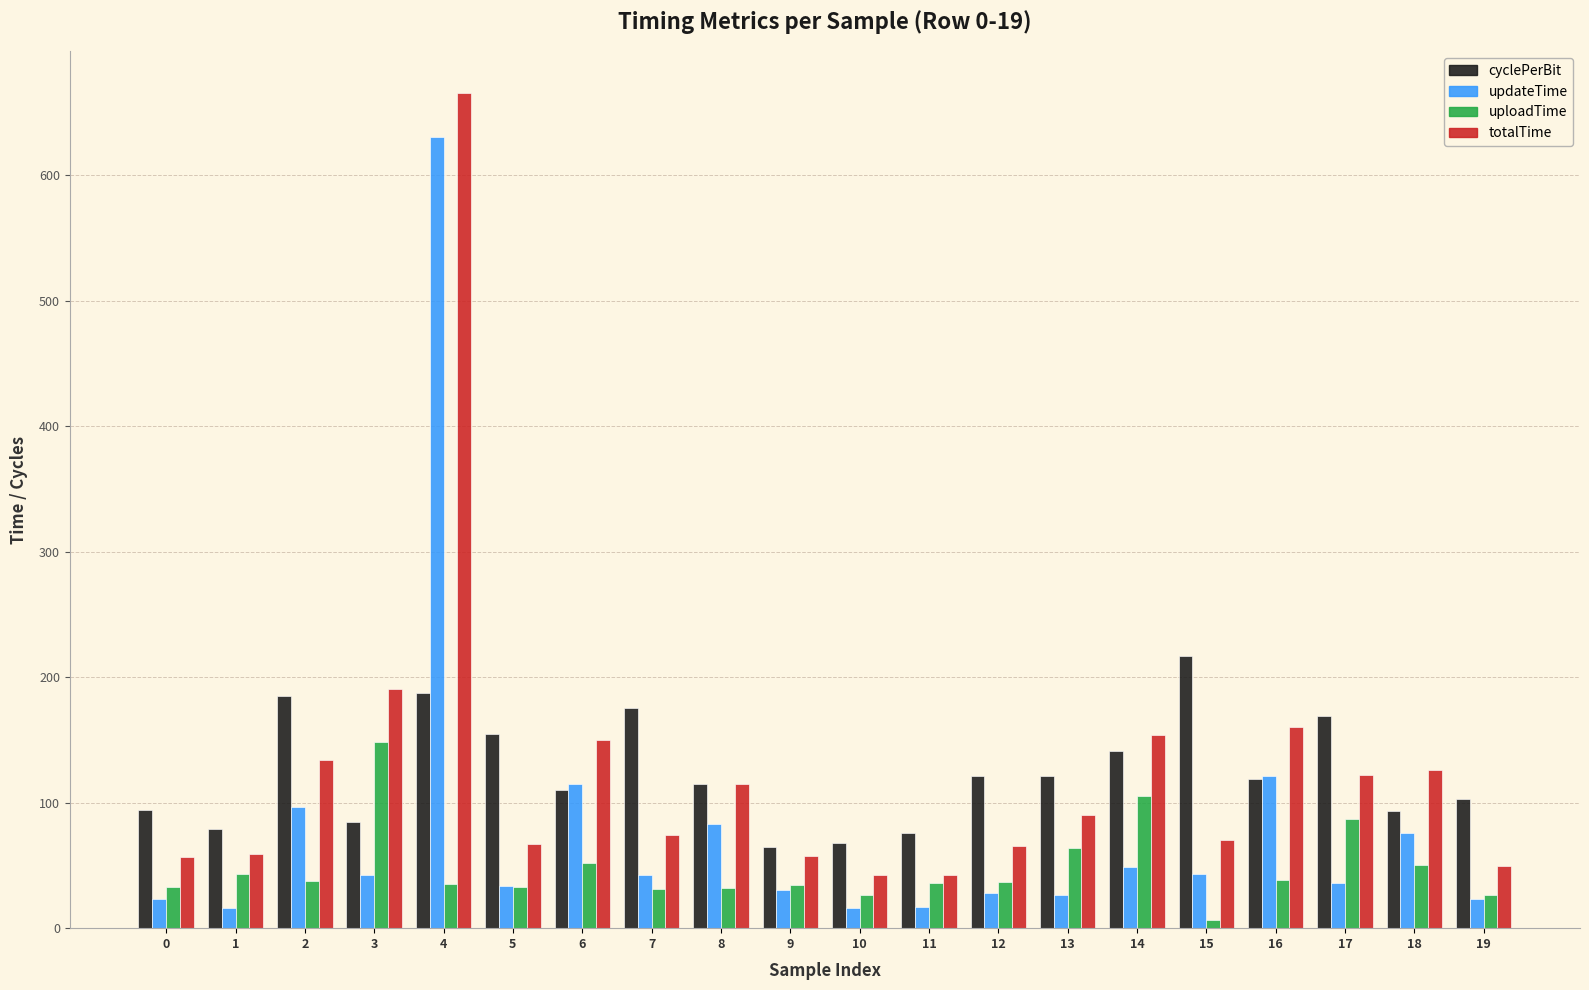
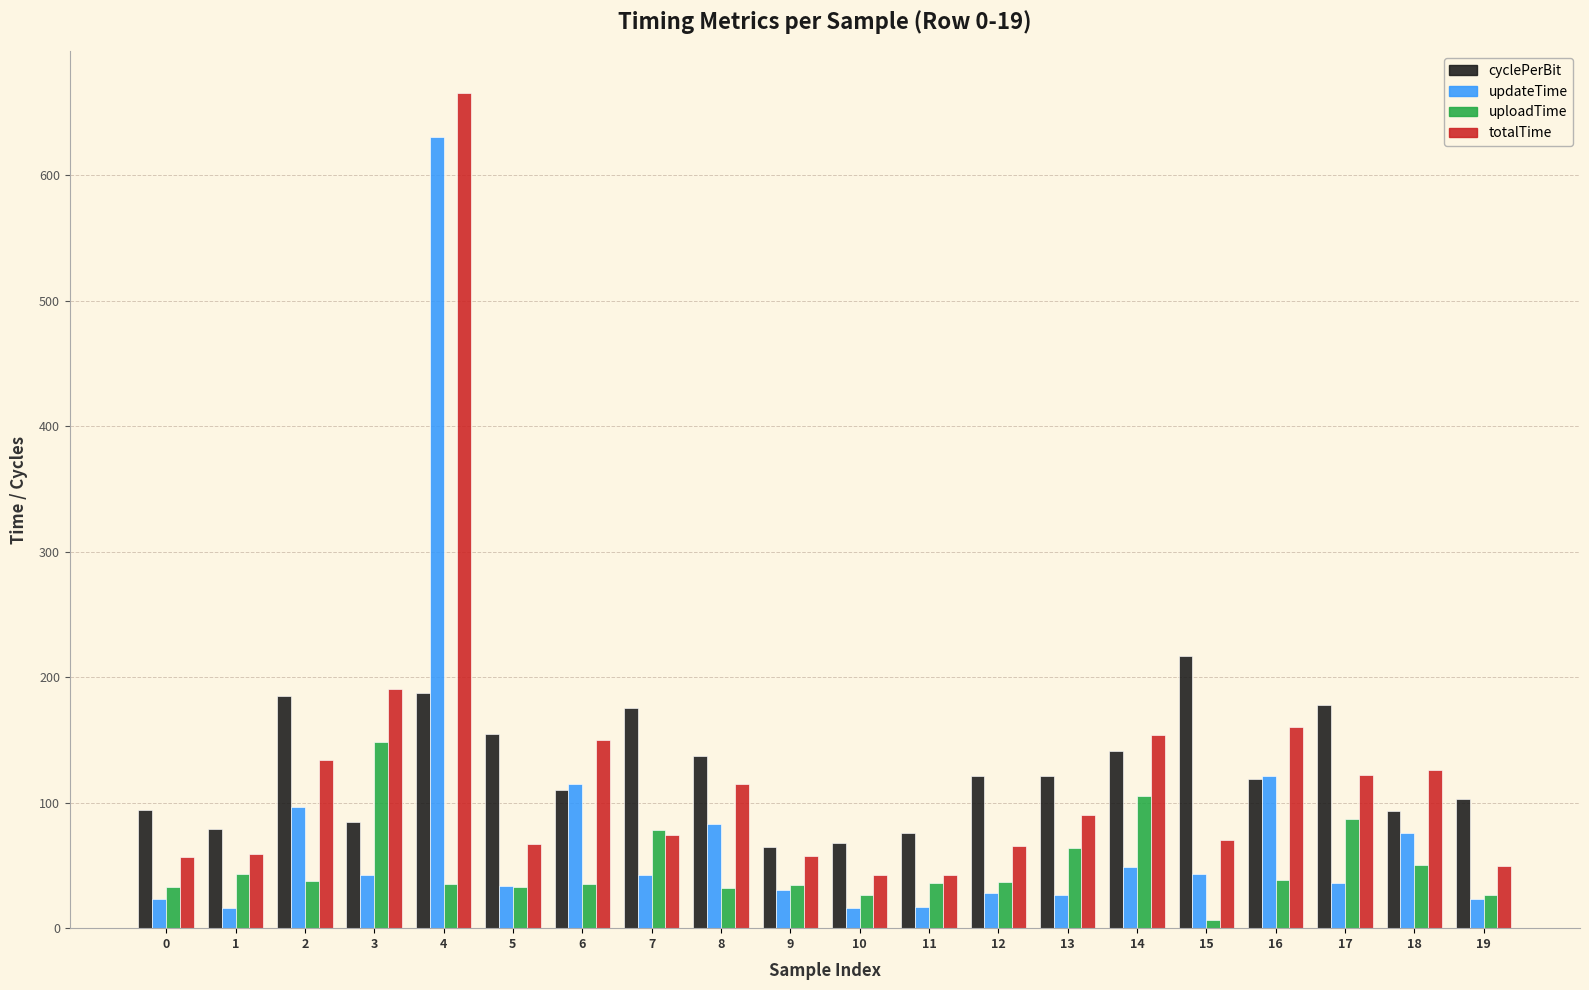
  {
    "cyclePerBit": {
      "0": 94,
      "1": 79,
      "2": 185,
      "3": 84,
      "4": 187,
      "5": 155,
      "6": 110,
      "7": 175,
-     "8": 115,
+     "8": 137,
      "9": 65,
      "10": 68,
      "11": 76,
      "12": 121,
      "13": 121,
      "14": 141,
      "15": 217,
      "16": 119,
-     "17": 169,
+     "17": 178,
      "18": 93,
      "19": 103
    },
    "updateTime": {
      "0": 23,
      "1": 16,
      "2": 97,
      "3": 42,
      "4": 631,
      "5": 34,
      "6": 115,
      "7": 43,
      "8": 83,
      "9": 30,
      "10": 16,
      "11": 17,
      "12": 28,
      "13": 26,
      "14": 49,
      "15": 43,
      "16": 122,
      "17": 36,
      "18": 76,
      "19": 23
    },
    "uploadTime": {
      "0": 33,
      "1": 43,
      "2": 37,
      "3": 148,
      "4": 35,
      "5": 33,
-     "6": 52,
-     "7": 31,
+     "6": 35,
+     "7": 78,
      "8": 32,
      "9": 35,
      "10": 26,
      "11": 36,
      "12": 37,
      "13": 64,
      "14": 105,
      "15": 7,
      "16": 39,
      "17": 87,
      "18": 50,
      "19": 26
    },
    "totalTime": {
      "0": 57,
      "1": 59,
      "2": 134,
      "3": 190,
      "4": 666,
      "5": 67,
      "6": 150,
      "7": 74,
      "8": 115,
      "9": 58,
      "10": 42,
      "11": 43,
      "12": 65,
      "13": 90,
      "14": 154,
      "15": 70,
      "16": 160,
      "17": 122,
      "18": 126,
      "19": 49
    }
  }
